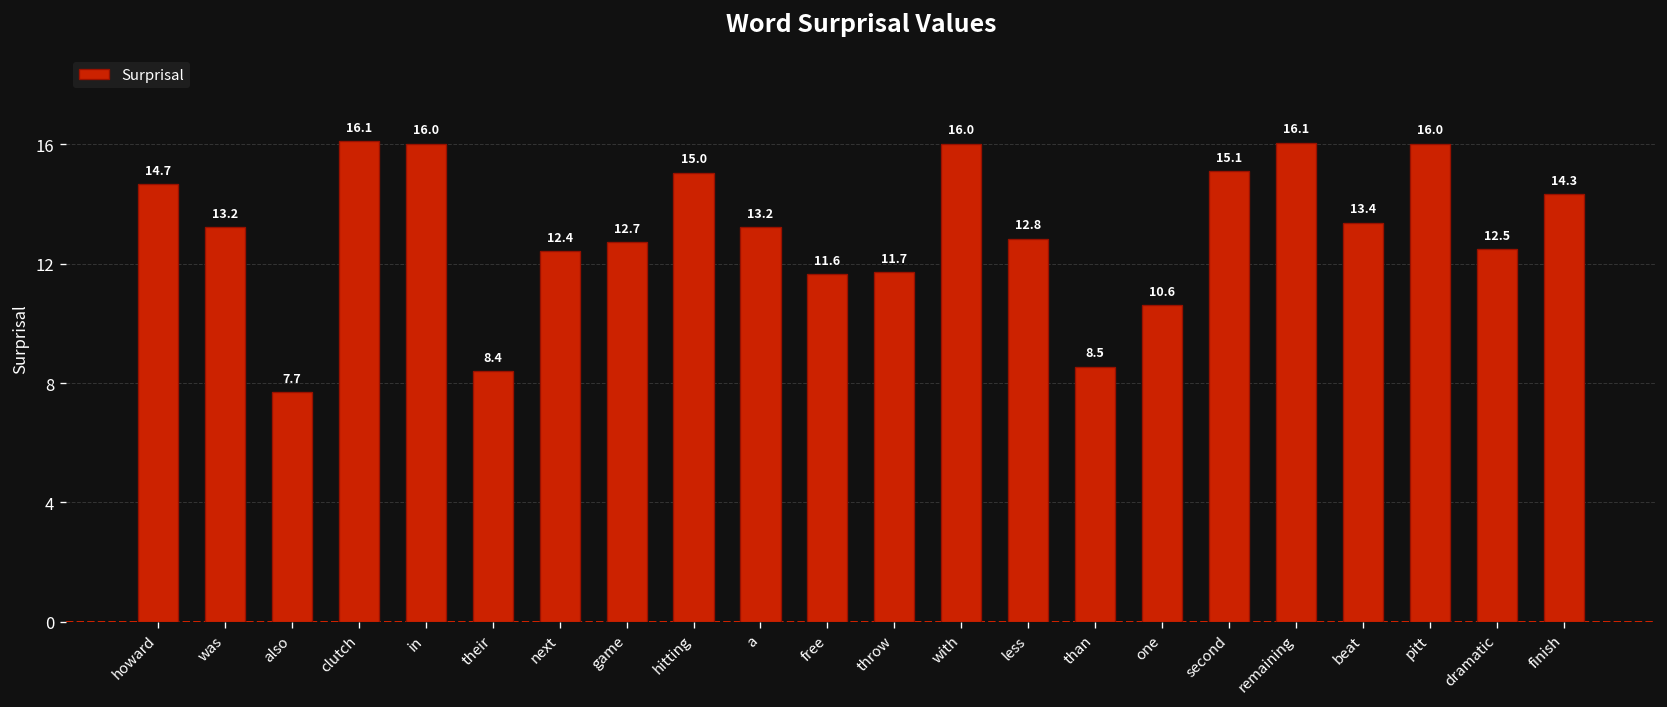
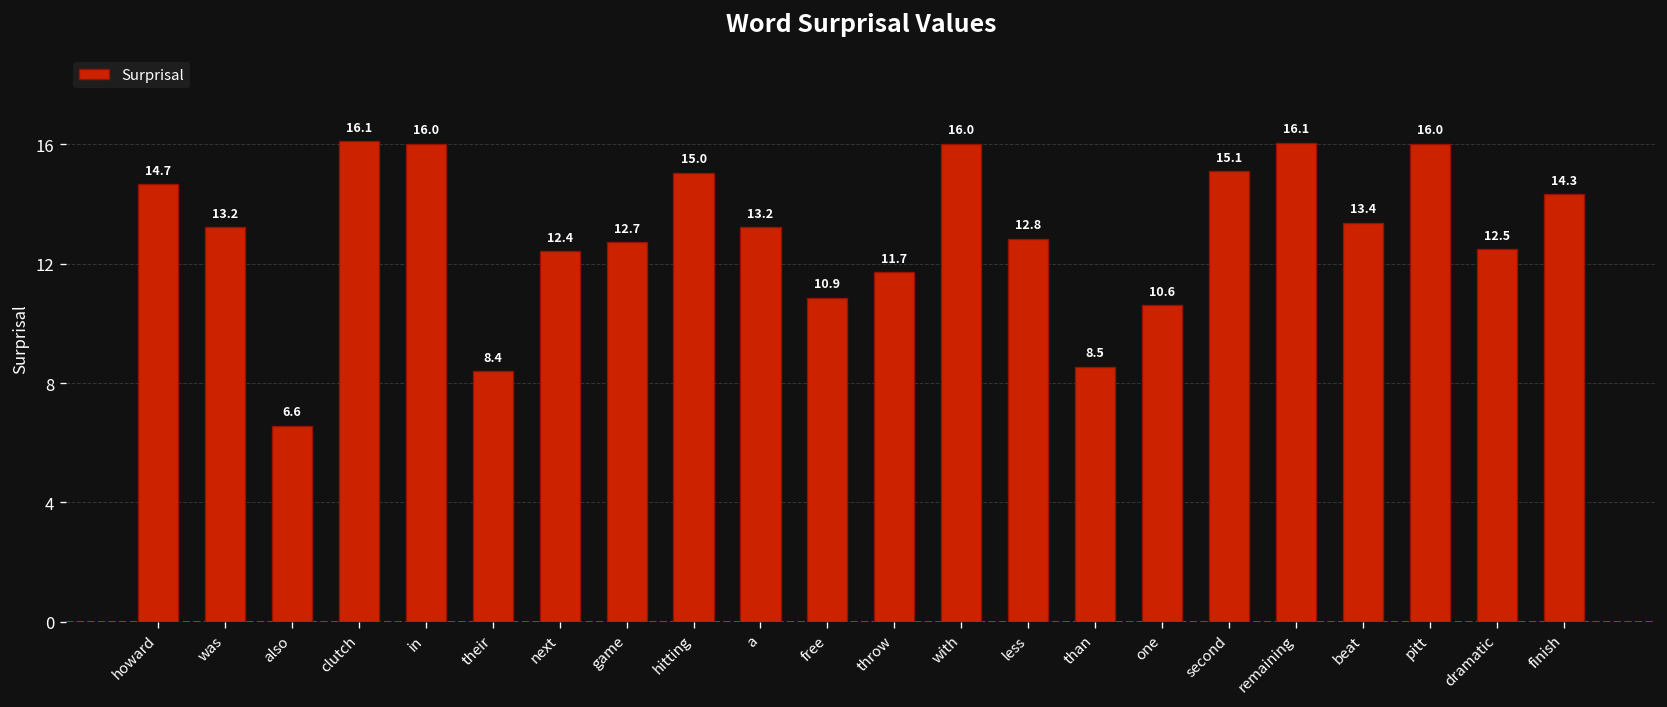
  {
    "howard": 14.7,
    "was": 13.2,
-   "also": 7.7,
+   "also": 6.6,
    "clutch": 16.1,
    "in": 16.0,
    "their": 8.4,
    "next": 12.4,
    "game": 12.7,
    "hitting": 15.0,
    "a": 13.2,
-   "free": 11.6,
+   "free": 10.9,
    "throw": 11.7,
    "with": 16.0,
    "less": 12.8,
    "than": 8.5,
    "one": 10.6,
    "second": 15.1,
    "remaining": 16.1,
    "beat": 13.4,
    "pitt": 16.0,
    "dramatic": 12.5,
    "finish": 14.3
  }
